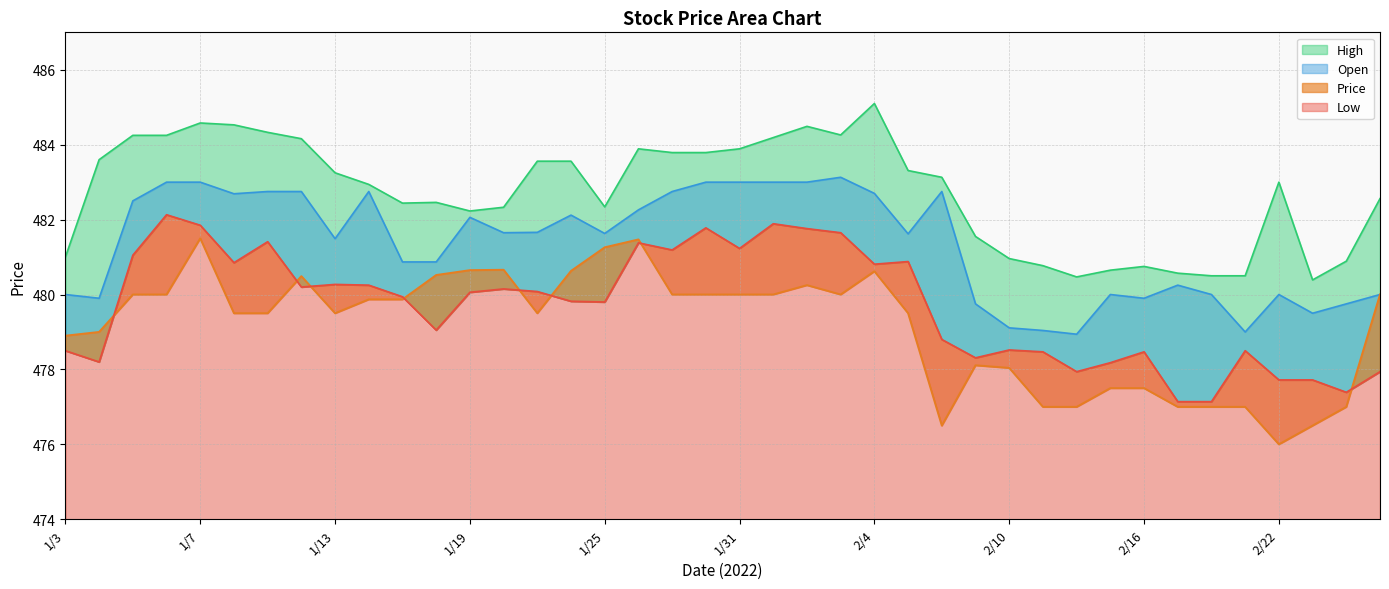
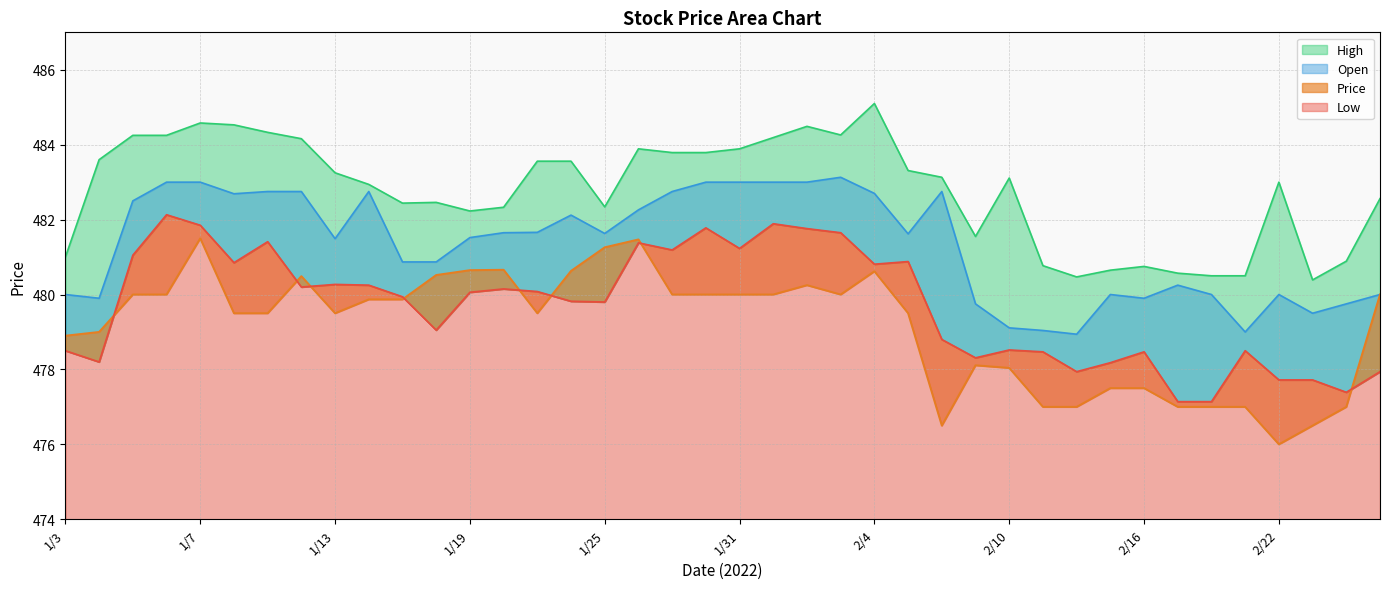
  {
    "High": {
      "1/3": 481.0,
      "1/7": 484.6,
      "1/13": 483.3,
      "1/19": 482.2,
      "1/25": 482.3,
      "1/31": 483.9,
      "2/4": 485.1,
-     "2/10": 481.0,
+     "2/10": 483.1,
      "2/16": 480.8,
      "2/22": 483.0
    },
    "Open": {
      "1/3": 480.0,
      "1/7": 483.0,
      "1/13": 481.5,
-     "1/19": 482.1,
+     "1/19": 481.5,
      "1/25": 481.6,
      "1/31": 483.0,
      "2/4": 482.7,
      "2/10": 479.1,
      "2/16": 479.9,
      "2/22": 480.0
    }
  }
